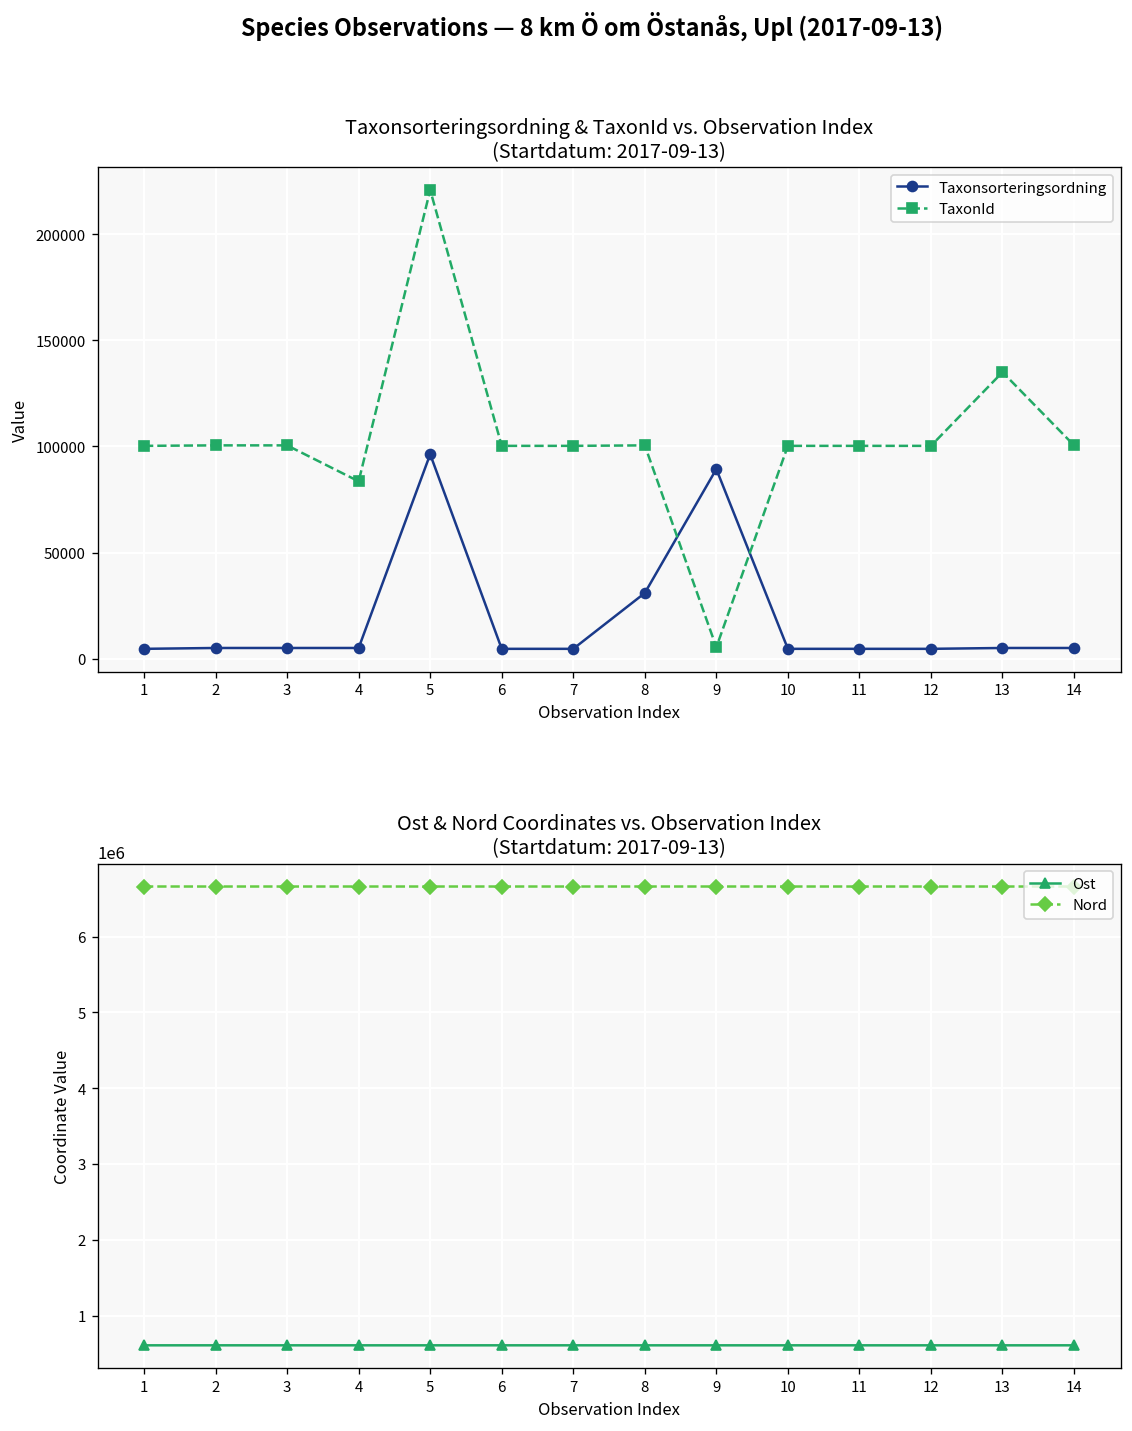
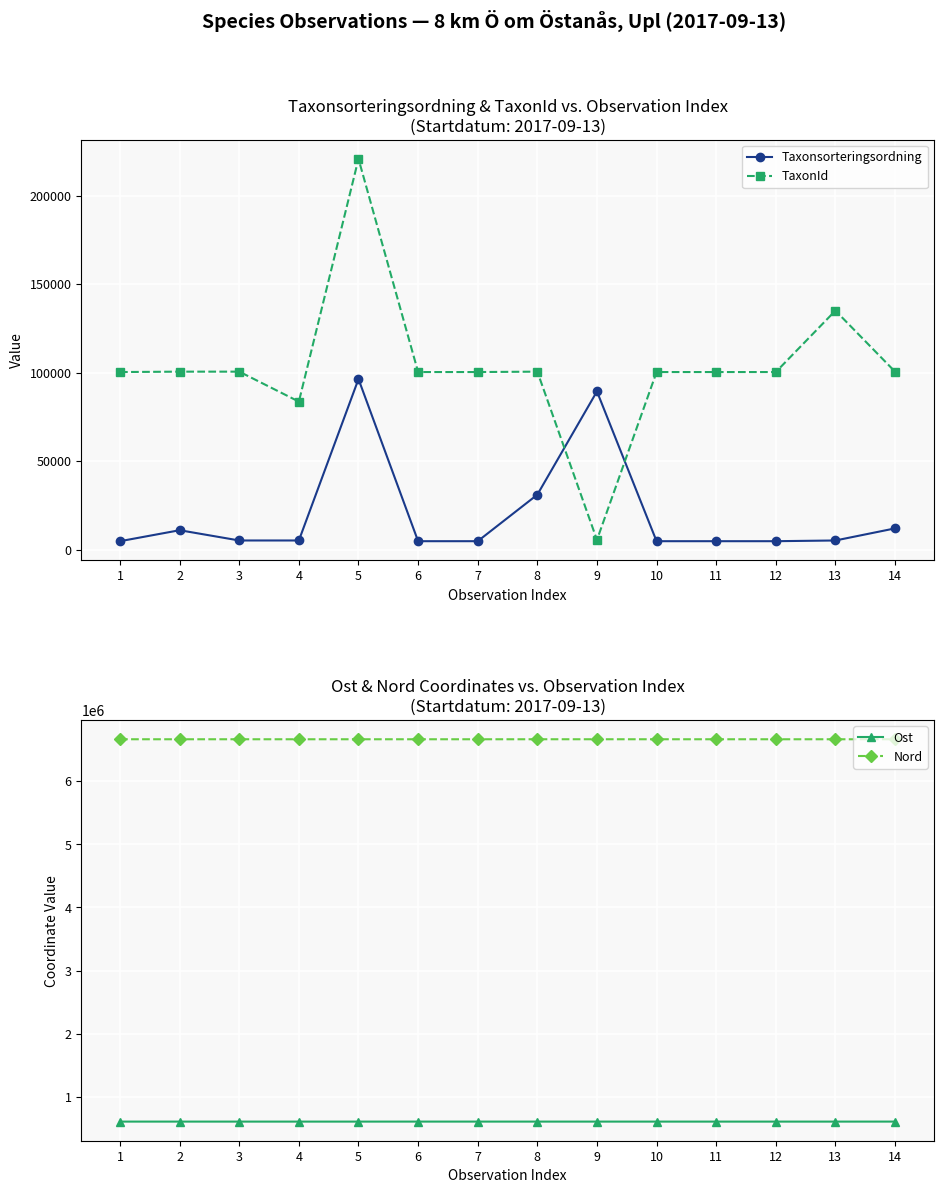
  {
    "Taxonsorteringsordning & TaxonId vs. Observation Index (Startdatum: 2017-09-13)": {
      "Taxonsorteringsordning": {
        "1": 5000,
-       "2": 5000,
+       "2": 11000,
        "3": 5000,
        "4": 5000,
        "5": 96000,
        "6": 5000,
        "7": 5000,
        "8": 31000,
        "9": 89000,
        "10": 5000,
        "11": 5000,
        "12": 5000,
        "13": 5000,
-       "14": 5000
+       "14": 12000
      },
      "TaxonId": {
        "1": 100000,
        "2": 101000,
        "3": 101000,
        "4": 84000,
        "5": 221000,
        "6": 100000,
        "7": 100000,
        "8": 101000,
        "9": 5000,
        "10": 100000,
        "11": 100000,
        "12": 100000,
        "13": 135000,
        "14": 101000
      }
    },
    "Ost & Nord Coordinates vs. Observation Index (Startdatum: 2017-09-13)": {
      "Ost": {
        "1": 600000,
        "2": 600000,
        "3": 600000,
        "4": 600000,
        "5": 600000,
        "6": 600000,
        "7": 600000,
        "8": 600000,
        "9": 600000,
        "10": 600000,
        "11": 600000,
        "12": 600000,
        "13": 600000,
        "14": 600000
      },
      "Nord": {
        "1": 6700000,
        "2": 6700000,
        "3": 6700000,
        "4": 6700000,
        "5": 6700000,
        "6": 6700000,
        "7": 6700000,
        "8": 6700000,
        "9": 6700000,
        "10": 6700000,
        "11": 6700000,
        "12": 6700000,
        "13": 6700000
      }
    }
  }
